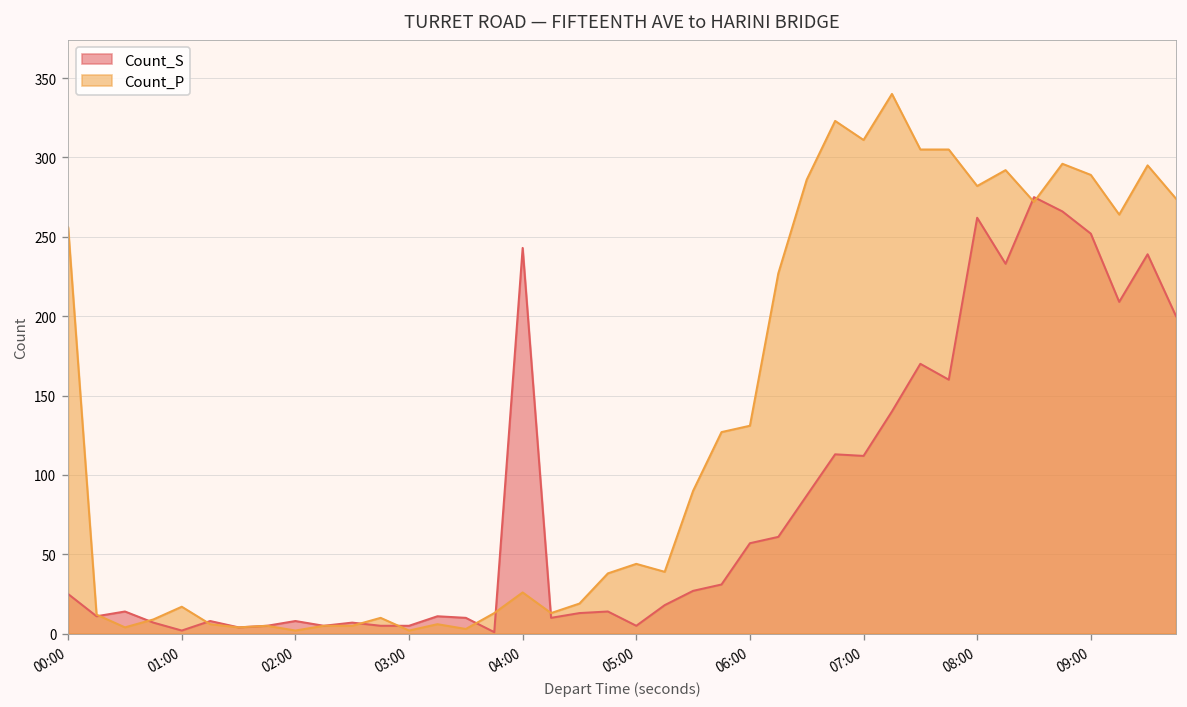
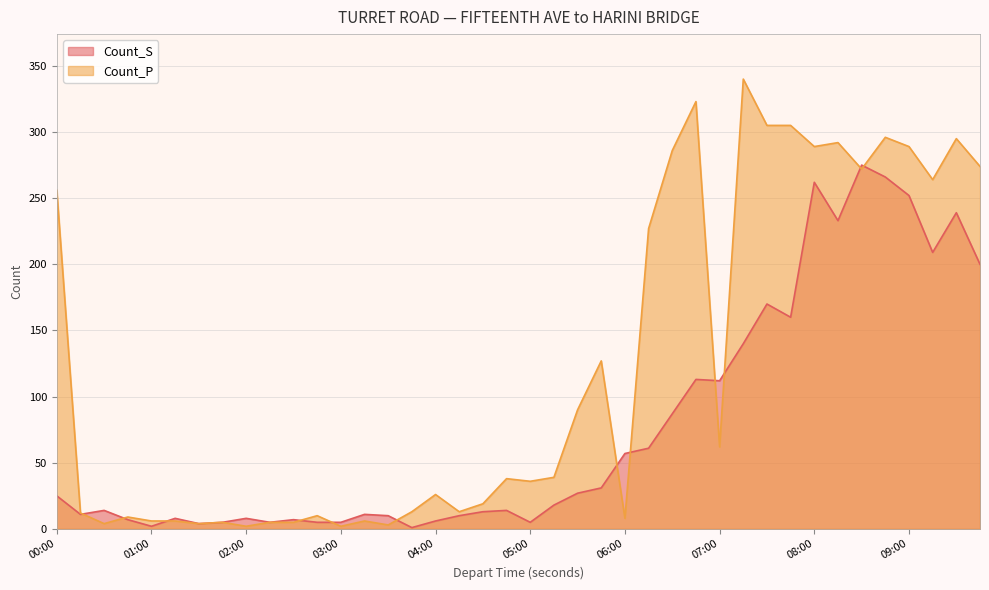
  {
    "Count_S": {
      "00:00": 25,
      "01:00": 2,
      "02:00": 8,
      "03:00": 5,
-     "04:00": 243,
+     "04:00": 6,
      "05:00": 5,
      "06:00": 57,
      "07:00": 112,
      "08:00": 262,
      "09:00": 252
    },
    "Count_P": {
      "00:00": 256,
-     "01:00": 17,
+     "01:00": 6,
      "02:00": 2,
      "03:00": 2,
      "04:00": 26,
-     "05:00": 44,
-     "06:00": 131,
-     "07:00": 311,
-     "08:00": 282,
+     "05:00": 36,
+     "06:00": 8,
+     "07:00": 62,
+     "08:00": 289,
      "09:00": 289
    }
  }
